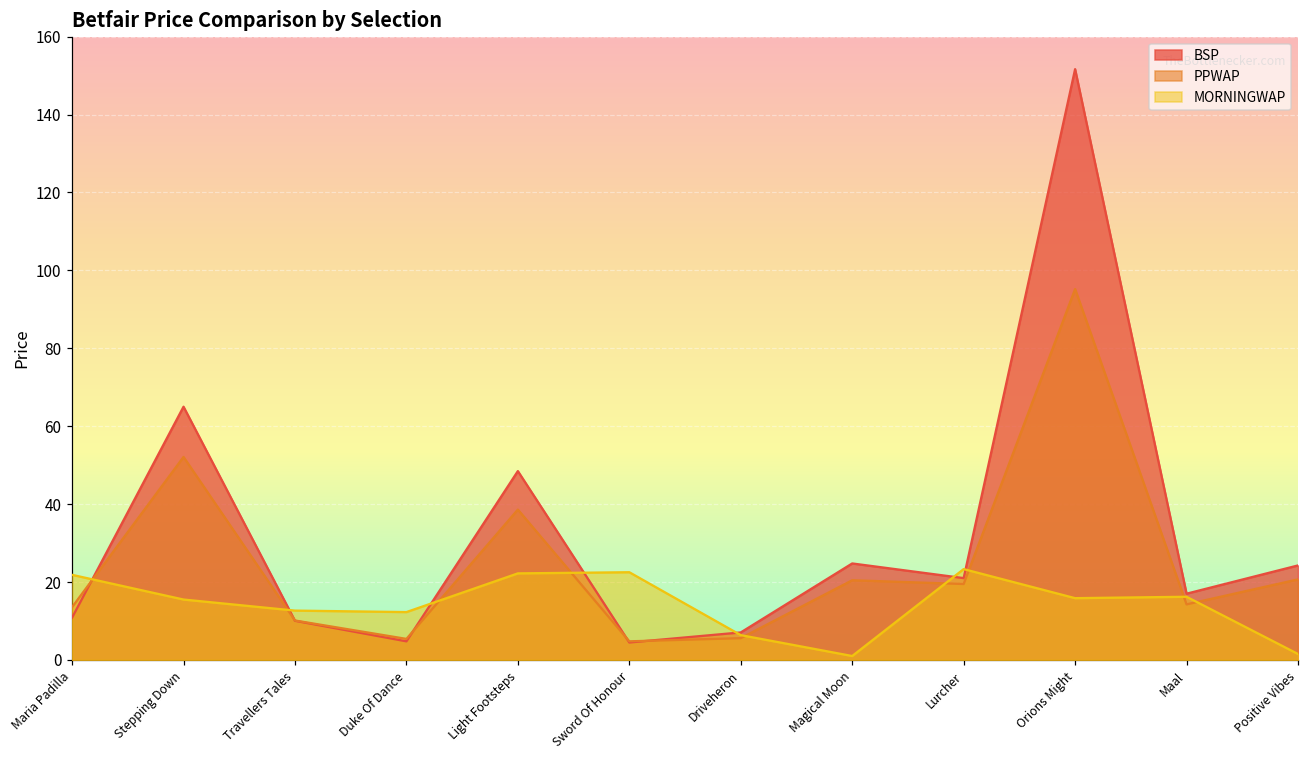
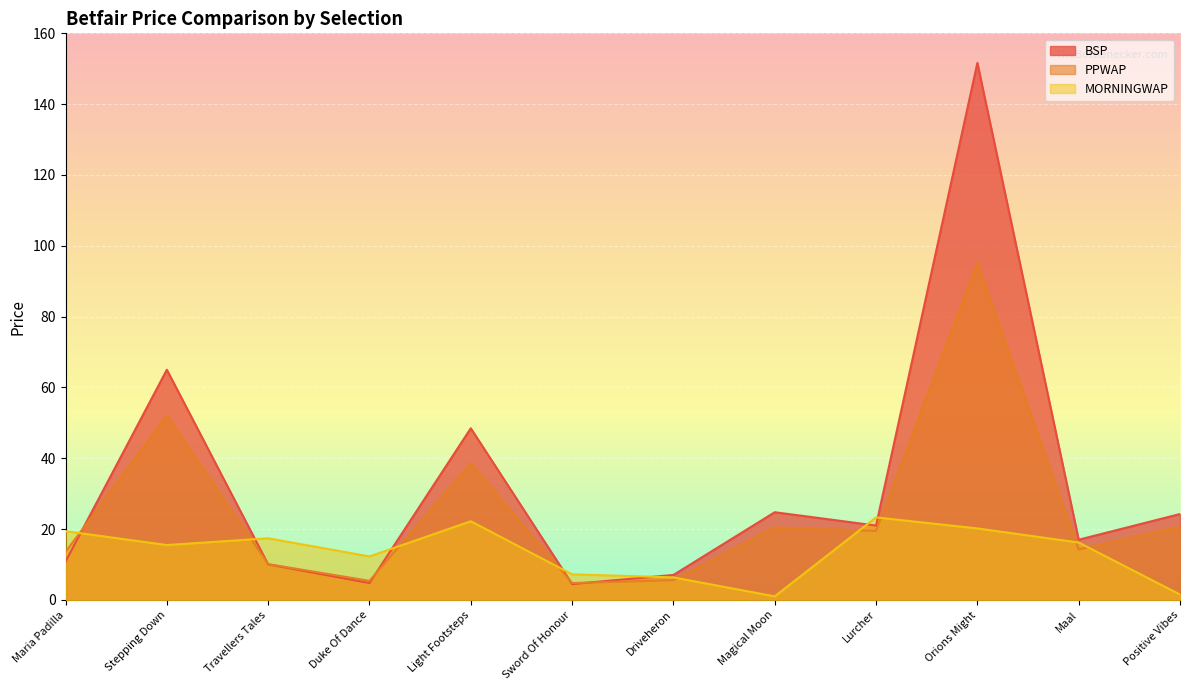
  {
    "MORNINGWAP": {
-     "Maria Padilla": 22,
+     "Maria Padilla": 19,
      "Stepping Down": 15,
-     "Travellers Tales": 13,
+     "Travellers Tales": 17,
      "Duke Of Dance": 12,
      "Light Footsteps": 22,
-     "Sword Of Honour": 23,
+     "Sword Of Honour": 7,
      "Magical Moon": 1,
      "Lurcher": 23,
-     "Orions Might": 16,
+     "Orions Might": 20,
      "Maal": 16,
      "Positive Vibes": 2
    }
  }
